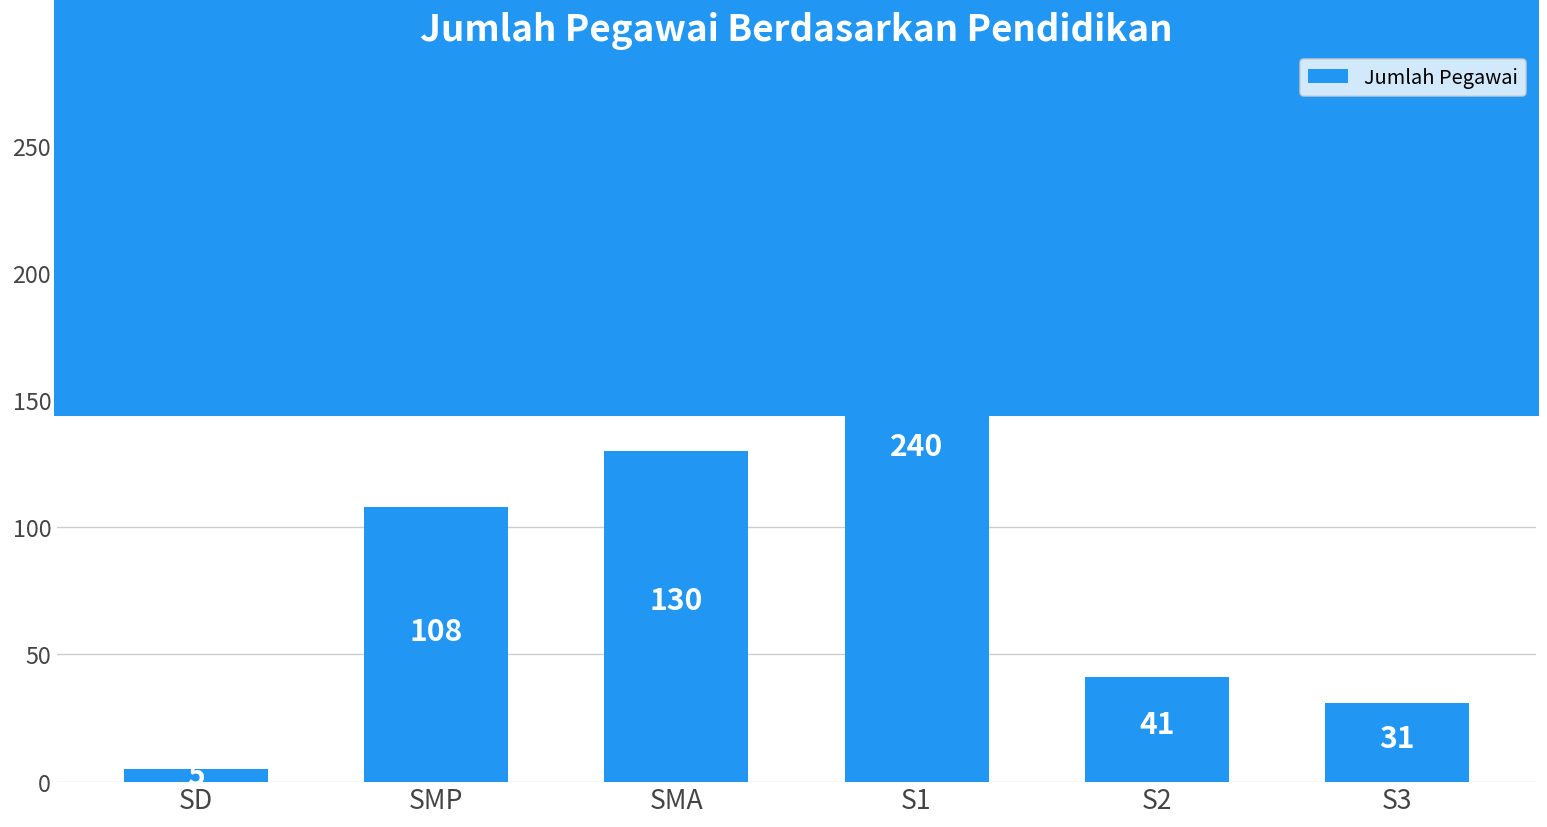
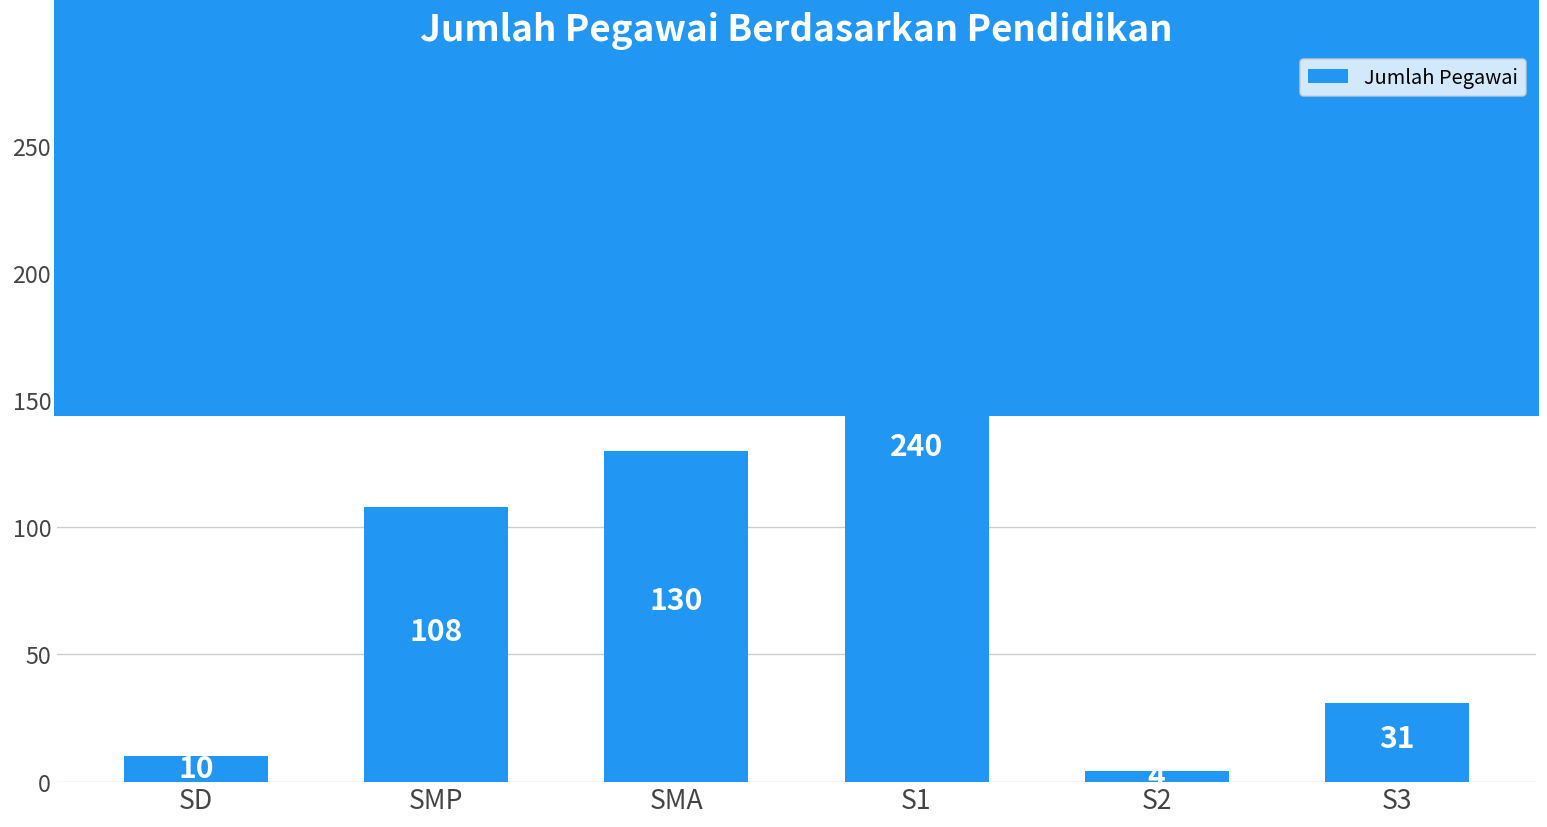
  {
-   "SD": 5,
-   "S2": 41
+   "SD": 10,
+   "S2": 4
  }
